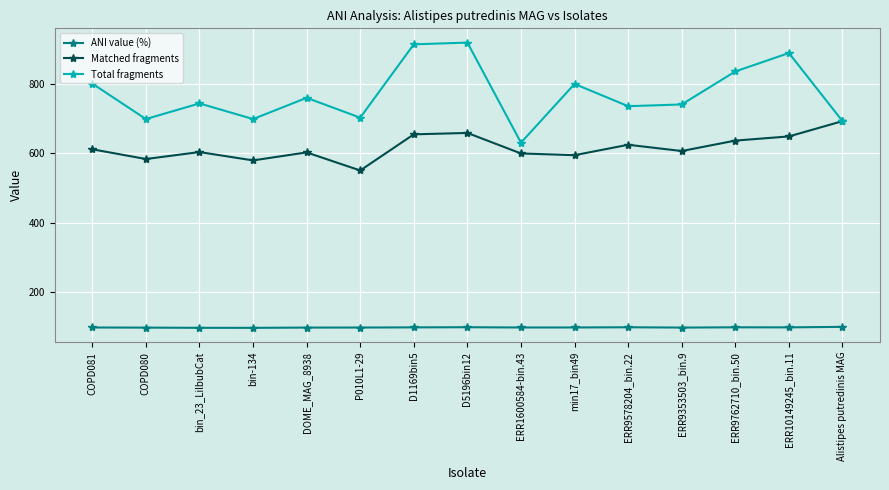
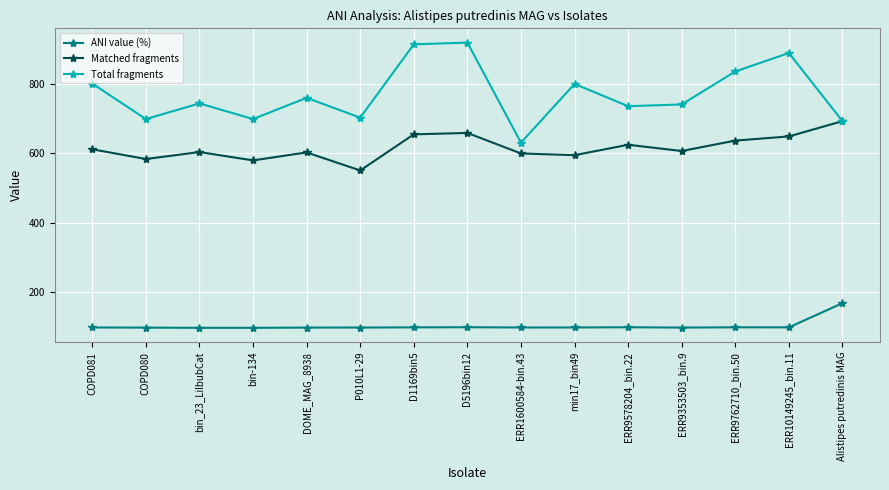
  {
    "ANI value (%)": {
      "COPD081": 100,
      "COPD080": 100,
      "bin_23_LilbubCat": 100,
      "bin-134": 100,
      "DOME_MAG_8938": 100,
      "P010L1-29": 100,
      "D1169bin5": 100,
      "D5196bin12": 100,
      "ERR1600584-bin.43": 100,
      "min17_bin49": 100,
      "ERR9578204_bin.22": 100,
      "ERR9353503_bin.9": 100,
      "ERR9762710_bin.50": 100,
      "ERR10149245_bin.11": 100,
-     "Alistipes putredinis MAG": 100
+     "Alistipes putredinis MAG": 170
    },
    "Matched fragments": {
      "COPD081": 610,
      "COPD080": 580,
      "bin_23_LilbubCat": 600,
      "bin-134": 580,
      "DOME_MAG_8938": 600,
      "P010L1-29": 550,
      "D1169bin5": 650,
      "D5196bin12": 660,
      "ERR1600584-bin.43": 600,
      "min17_bin49": 590,
      "ERR9578204_bin.22": 620,
      "ERR9353503_bin.9": 610,
      "ERR9762710_bin.50": 640,
      "ERR10149245_bin.11": 650
    },
    "Total fragments": {
      "COPD081": 800,
      "COPD080": 700,
      "bin_23_LilbubCat": 740,
      "bin-134": 700,
      "DOME_MAG_8938": 760,
      "P010L1-29": 700,
      "D1169bin5": 910,
      "D5196bin12": 920,
      "ERR1600584-bin.43": 630,
      "min17_bin49": 800,
      "ERR9578204_bin.22": 740,
      "ERR9353503_bin.9": 740,
      "ERR9762710_bin.50": 840,
      "ERR10149245_bin.11": 890
    }
  }
